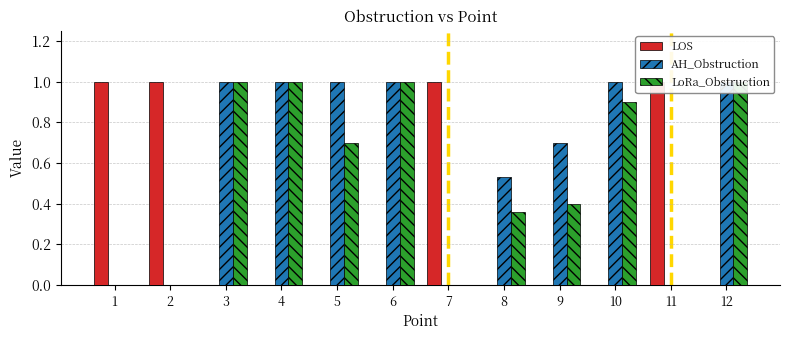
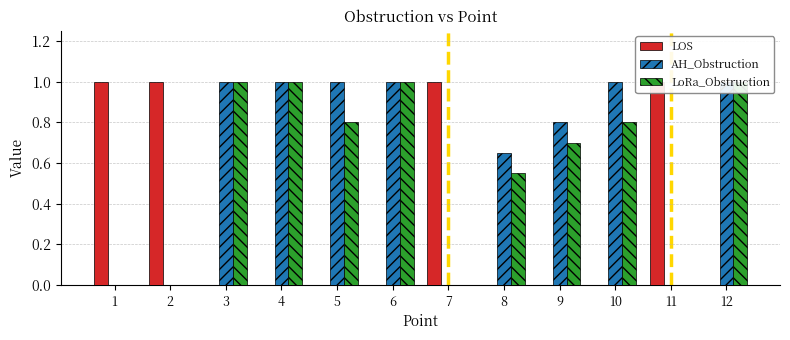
  {
    "LOS": {
      "1": 1.00,
      "2": 1.00,
      "3": 0.00,
      "4": 0.00,
      "5": 0.00,
      "6": 0.00,
      "7": 1.00,
      "8": 0.00,
      "9": 0.00,
      "10": 0.00,
      "12": 0.00
    },
    "AH_Obstruction": {
      "1": 0.00,
      "2": 0.00,
      "3": 1.00,
      "4": 1.00,
      "5": 1.00,
      "6": 1.00,
      "7": 0.00,
-     "8": 0.53,
-     "9": 0.7,
+     "8": 0.65,
+     "9": 0.8,
      "10": 1.00,
      "11": 0.00
    },
    "LoRa_Obstruction": {
      "1": 0.00,
      "2": 0.00,
      "3": 1.00,
      "4": 1.00,
-     "5": 0.7,
+     "5": 0.8,
      "6": 1.00,
      "7": 0.00,
-     "8": 0.36,
-     "9": 0.4,
-     "10": 0.9,
+     "8": 0.55,
+     "9": 0.7,
+     "10": 0.8,
      "11": 0.00
    }
  }
